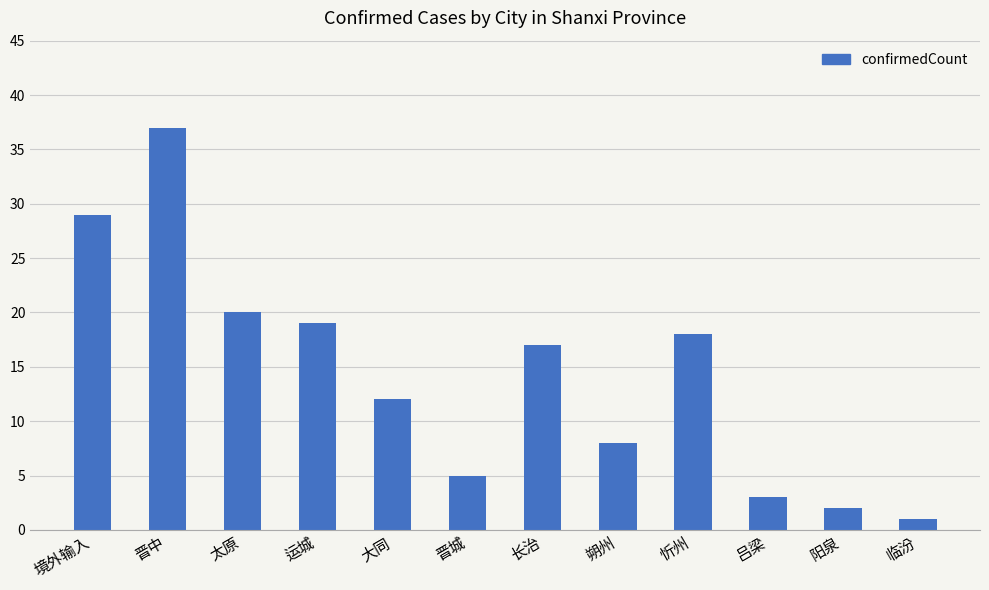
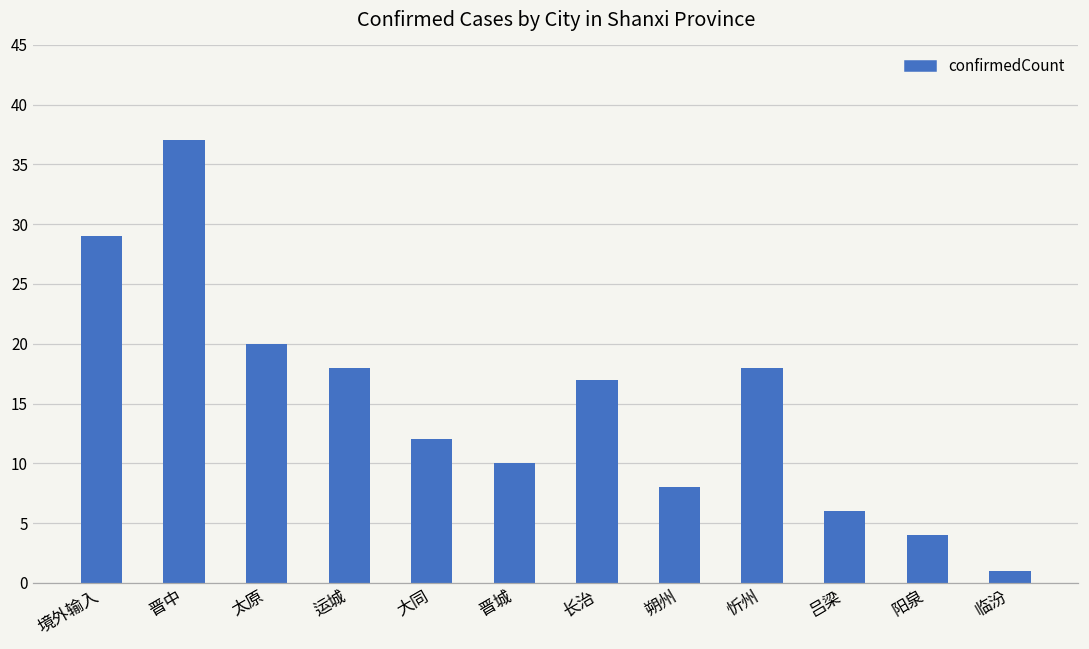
  {
    "境外输入": 29,
    "晋中": 37,
    "太原": 20,
-   "运城": 19,
+   "运城": 18,
    "大同": 12,
-   "晋城": 5,
+   "晋城": 10,
    "长治": 17,
    "朔州": 8,
    "忻州": 18,
-   "吕梁": 3,
-   "阳泉": 2,
+   "吕梁": 6,
+   "阳泉": 4,
    "临汾": 1
  }
